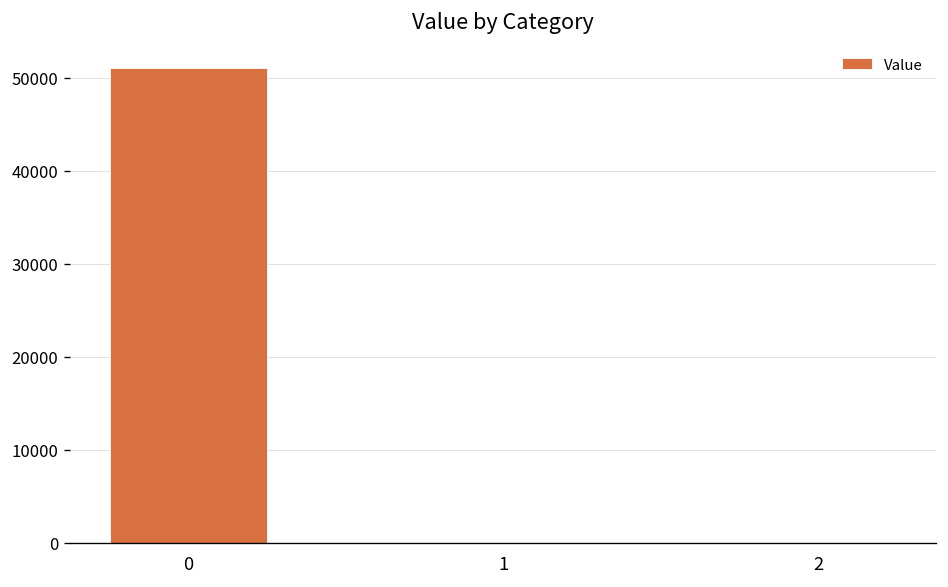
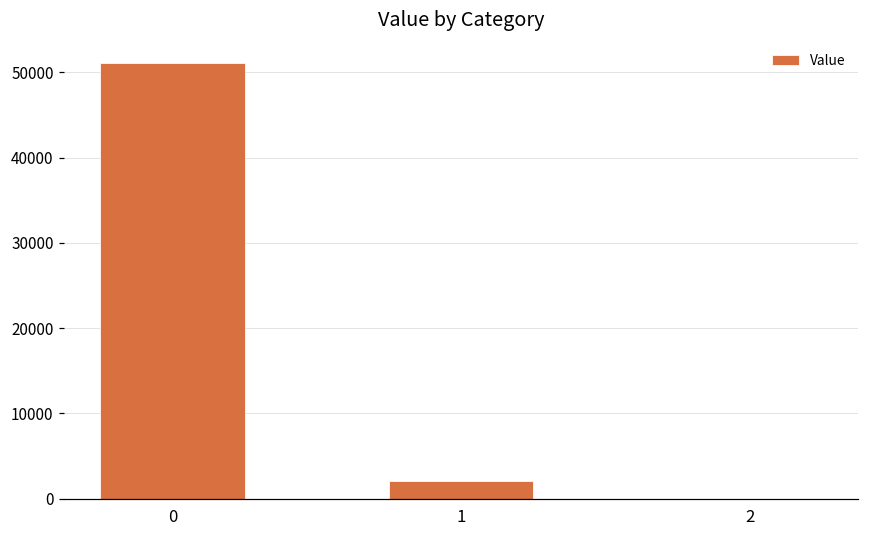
  {
    "0": 51000,
-   "1": 0
+   "1": 2000
  }
